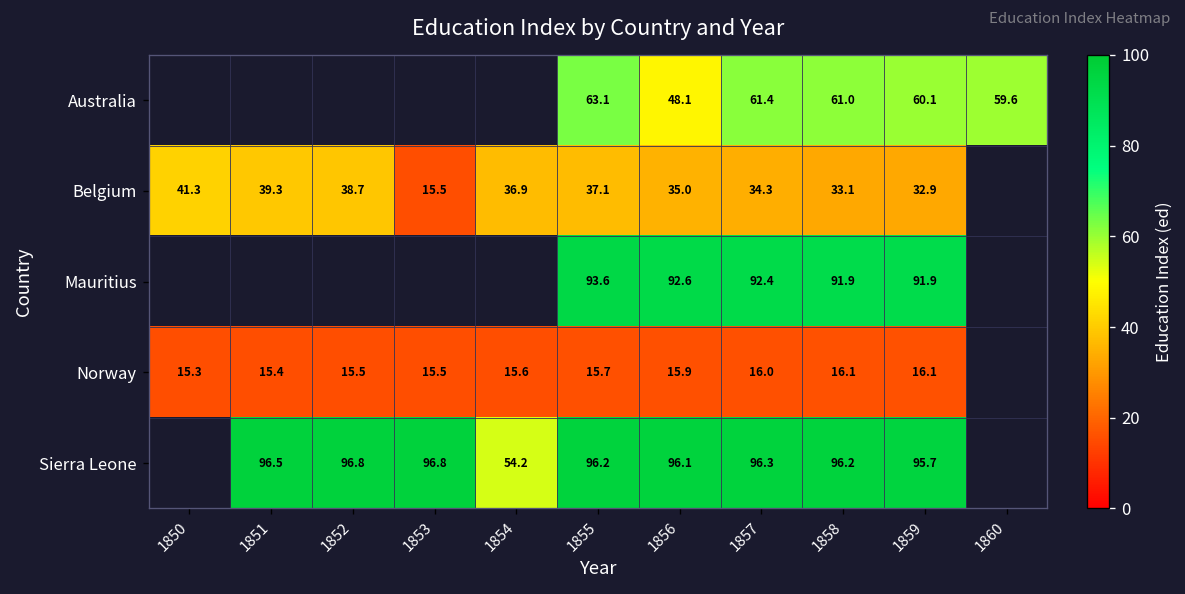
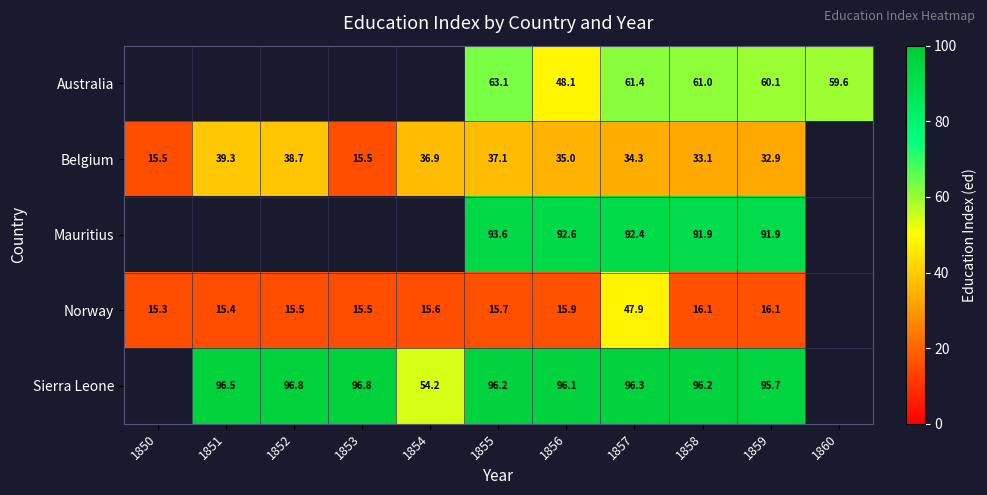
  {
    "Australia": {
      "1855": 63.1,
      "1856": 48.1,
      "1857": 61.4,
      "1858": 61.0,
      "1859": 60.1,
      "1860": 59.6
    },
    "Belgium": {
-     "1850": 41.3,
+     "1850": 15.5,
      "1851": 39.3,
      "1852": 38.7,
      "1853": 15.5,
      "1854": 36.9,
      "1855": 37.1,
      "1856": 35.0,
      "1857": 34.3,
      "1858": 33.1,
      "1859": 32.9
    },
    "Mauritius": {
      "1855": 93.6,
      "1856": 92.6,
      "1857": 92.4,
      "1858": 91.9,
      "1859": 91.9
    },
    "Norway": {
      "1850": 15.3,
      "1851": 15.4,
      "1852": 15.5,
      "1853": 15.5,
      "1854": 15.6,
      "1855": 15.7,
      "1856": 15.9,
-     "1857": 16.0,
+     "1857": 47.9,
      "1858": 16.1,
      "1859": 16.1
    },
    "Sierra Leone": {
      "1851": 96.5,
      "1852": 96.8,
      "1853": 96.8,
      "1854": 54.2,
      "1855": 96.2,
      "1856": 96.1,
      "1857": 96.3,
      "1858": 96.2,
      "1859": 95.7
    }
  }
